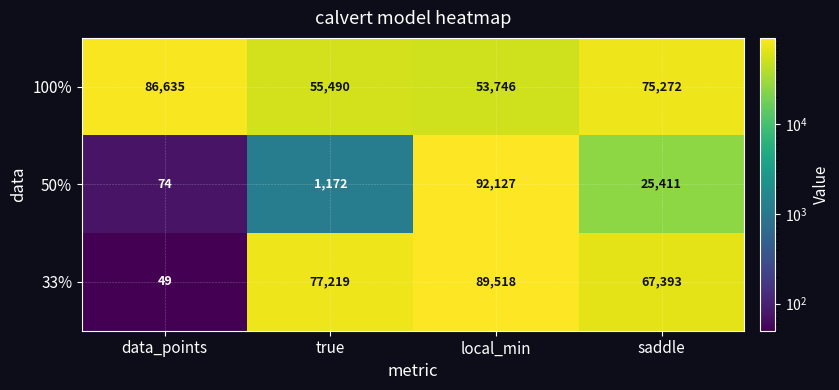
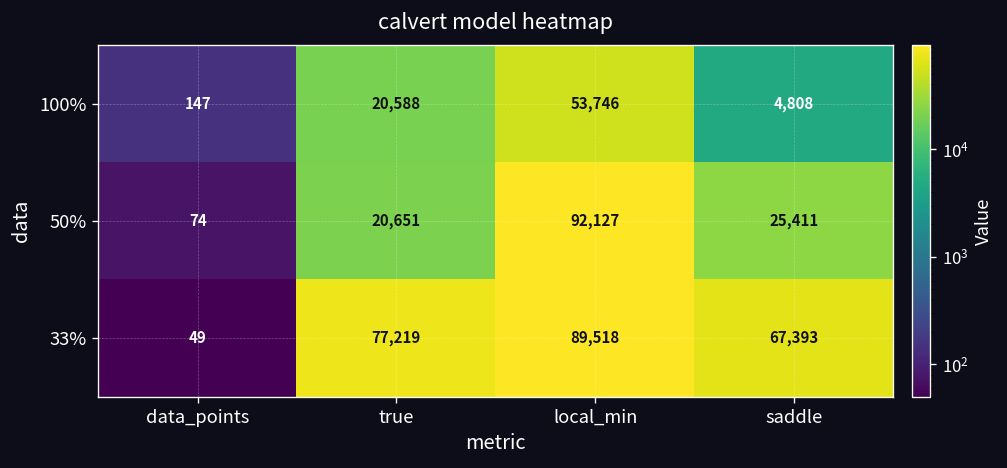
  {
    "100%": {
-     "data_points": "86,635",
-     "true": "55,490",
+     "data_points": "147",
+     "true": "20,588",
      "local_min": "53,746",
-     "saddle": "75,272"
+     "saddle": "4,808"
    },
    "50%": {
      "data_points": "74",
-     "true": "1,172",
+     "true": "20,651",
      "local_min": "92,127",
      "saddle": "25,411"
    },
    "33%": {
      "data_points": "49",
      "true": "77,219",
      "local_min": "89,518",
      "saddle": "67,393"
    }
  }
